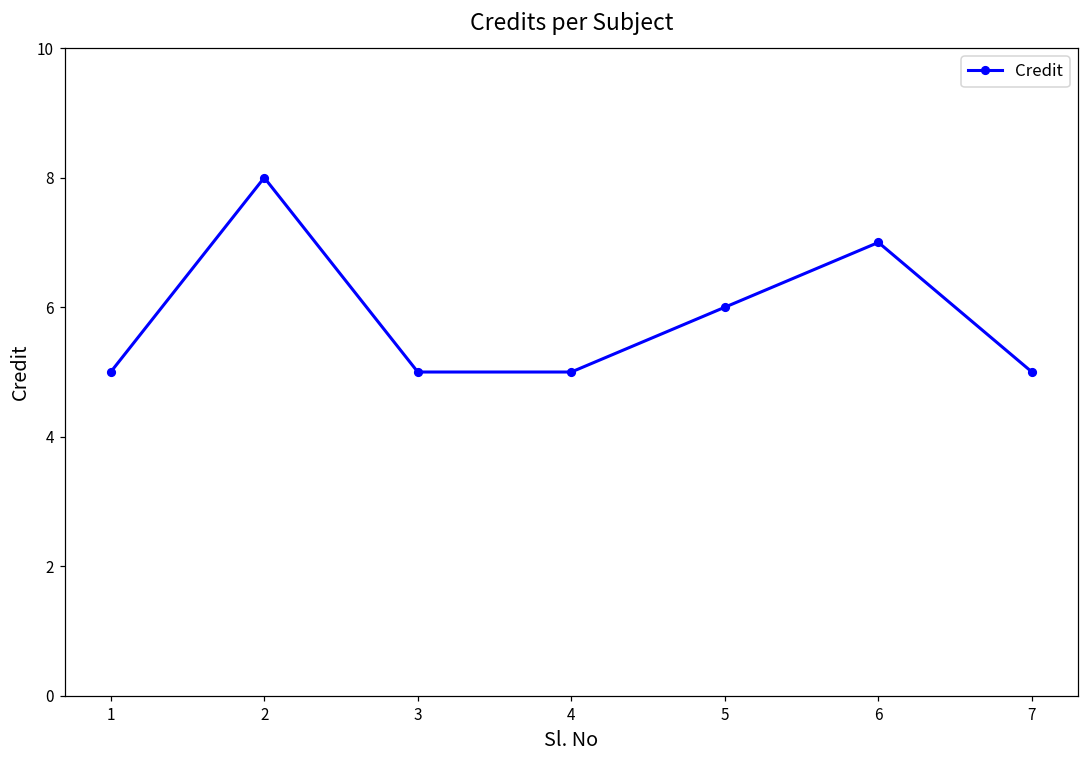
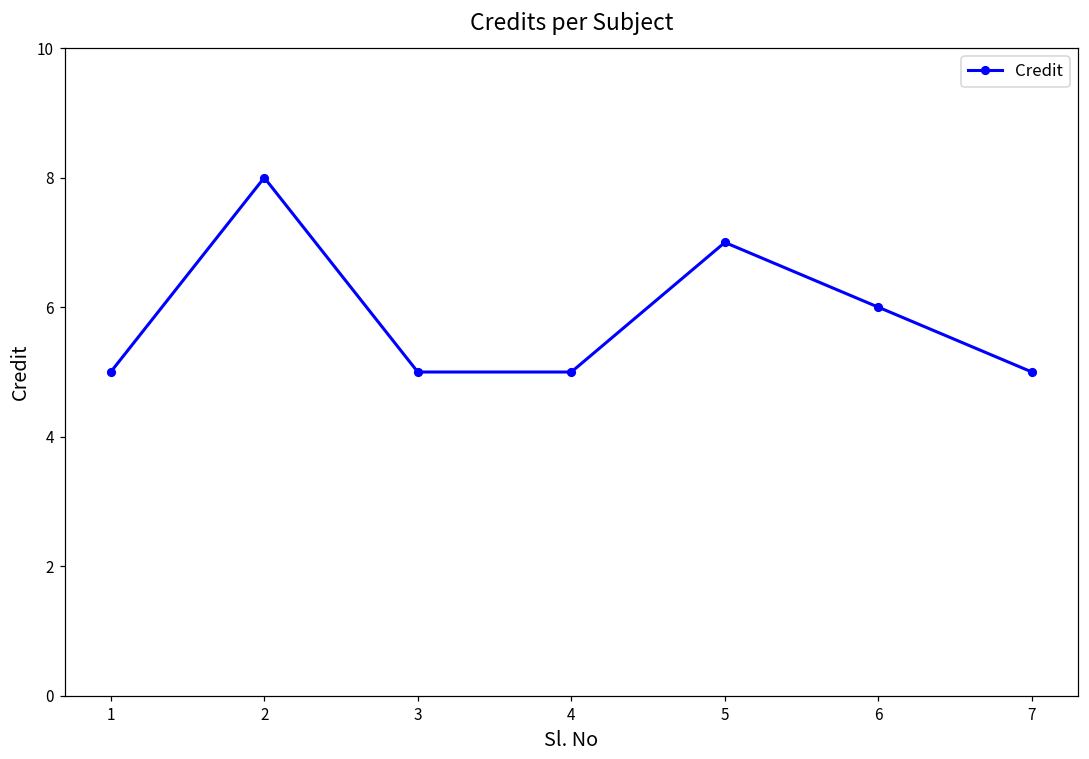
  {
    "1": 5,
    "2": 8,
    "3": 5,
    "4": 5,
-   "5": 6,
-   "6": 7,
+   "5": 7,
+   "6": 6,
    "7": 5
  }
